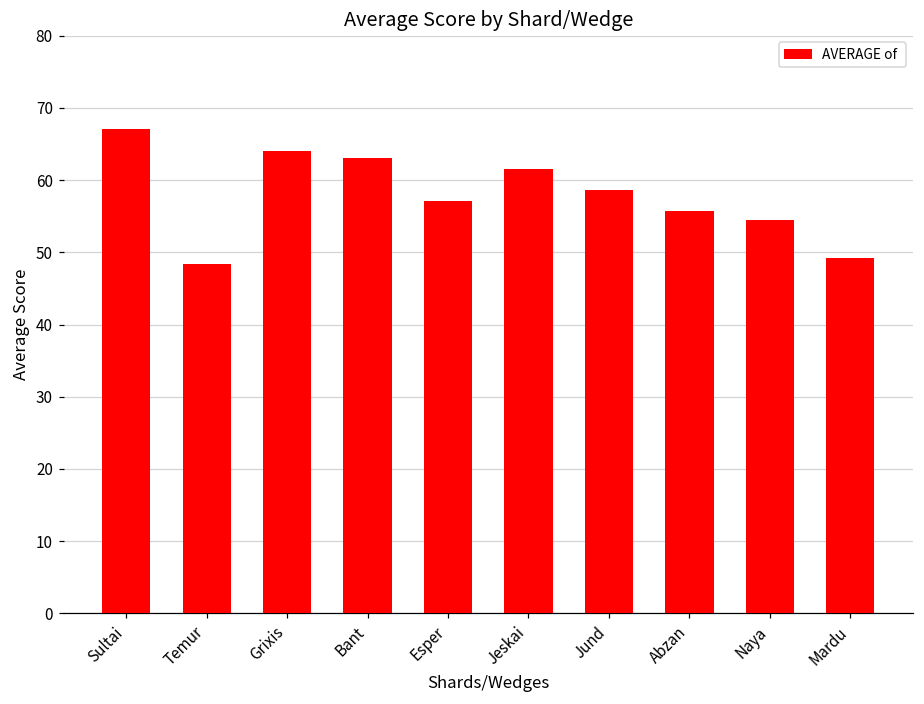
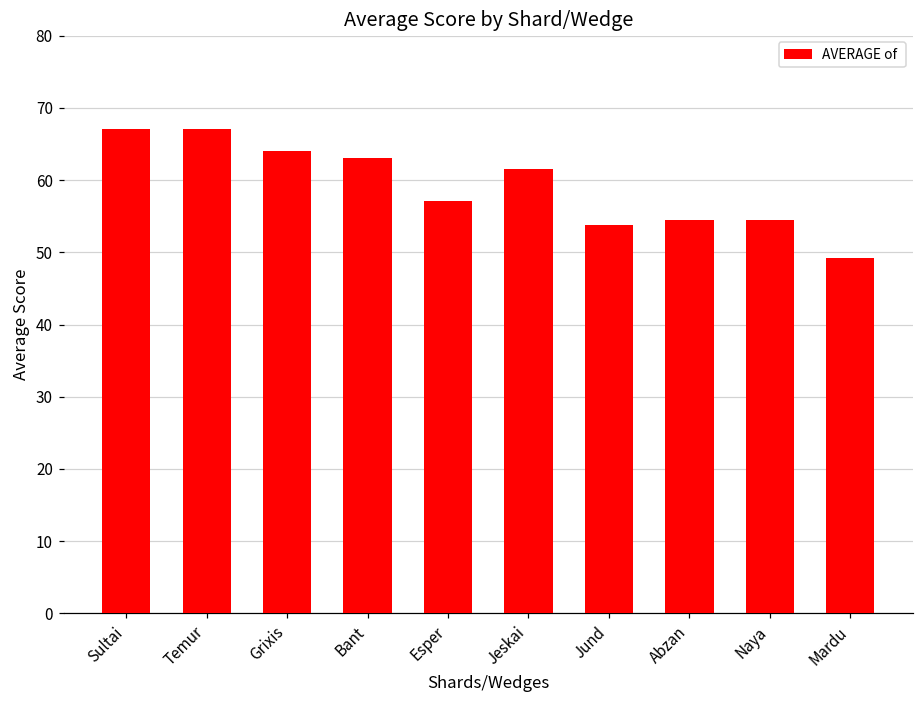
  {
    "Sultai": 67,
-   "Temur": 48,
+   "Temur": 67,
    "Grixis": 64,
    "Bant": 63,
    "Esper": 57,
    "Jeskai": 62,
-   "Jund": 59,
-   "Abzan": 56,
+   "Jund": 54,
+   "Abzan": 55,
    "Naya": 54,
    "Mardu": 49
  }
